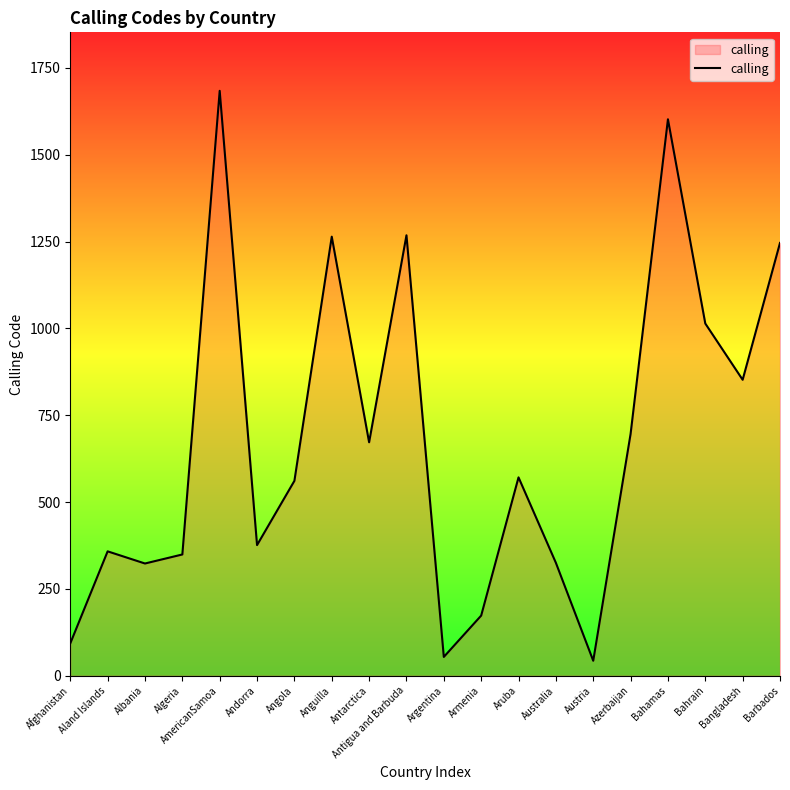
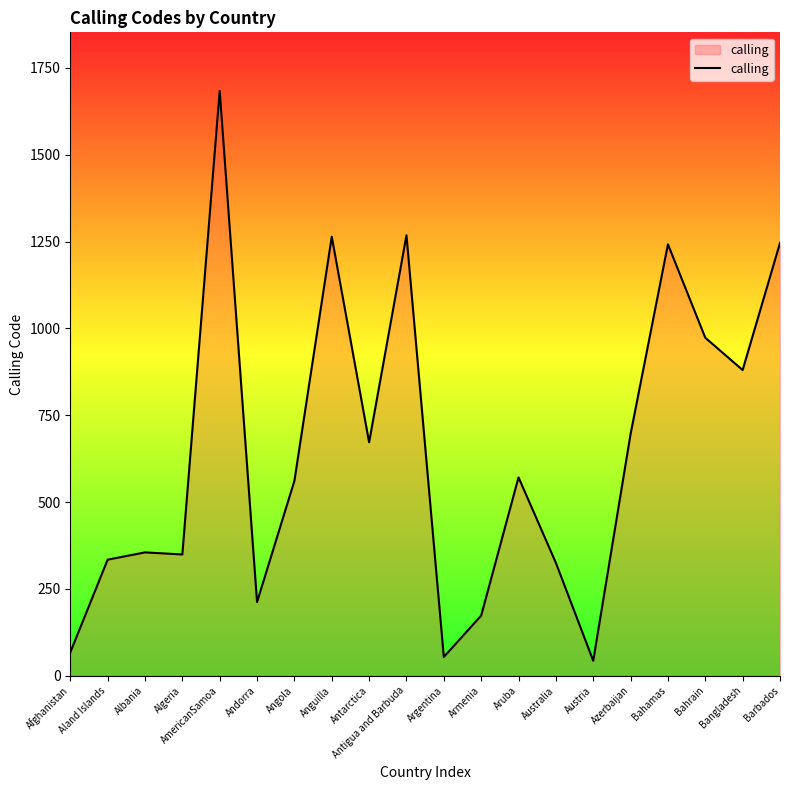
  {
-   "Afghanistan": 90,
-   "Aland Islands": 360,
-   "Albania": 320,
+   "Afghanistan": 70,
+   "Aland Islands": 330,
+   "Albania": 360,
    "Algeria": 350,
    "AmericanSamoa": 1680,
-   "Andorra": 380,
+   "Andorra": 210,
    "Angola": 560,
    "Anguilla": 1260,
    "Antarctica": 670,
    "Antigua and Barbuda": 1270,
    "Argentina": 50,
    "Armenia": 170,
    "Aruba": 570,
    "Australia": 330,
    "Austria": 40,
    "Azerbaijan": 700,
-   "Bahamas": 1600,
-   "Bahrain": 1010,
-   "Bangladesh": 850,
+   "Bahamas": 1240,
+   "Bahrain": 970,
+   "Bangladesh": 880,
    "Barbados": 1250
  }
